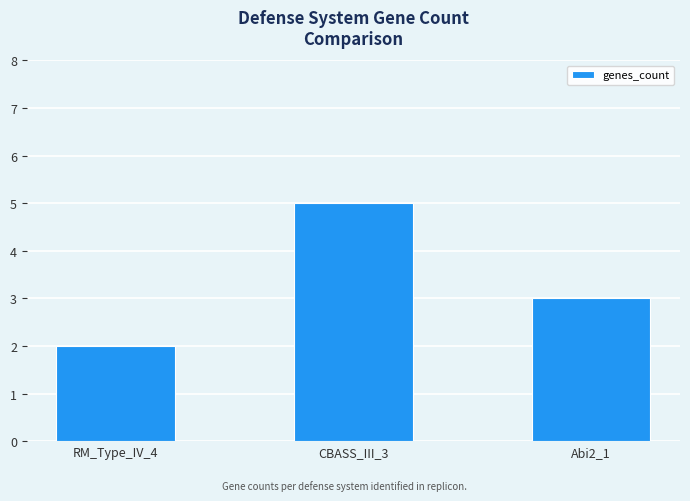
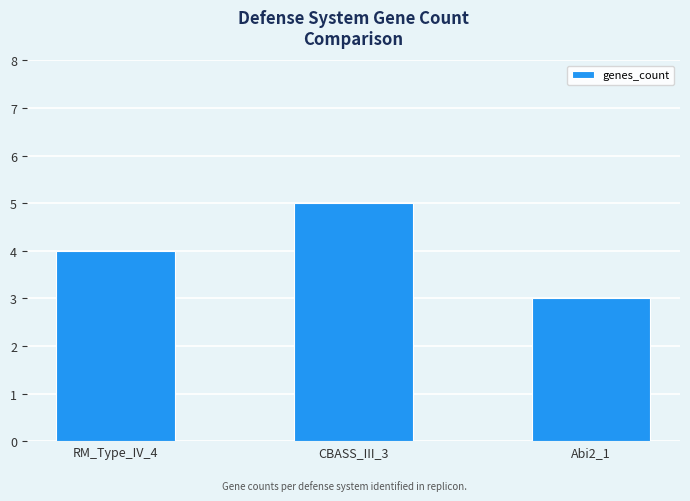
  {
-   "RM_Type_IV_4": 2,
+   "RM_Type_IV_4": 4,
    "CBASS_III_3": 5,
    "Abi2_1": 3
  }
